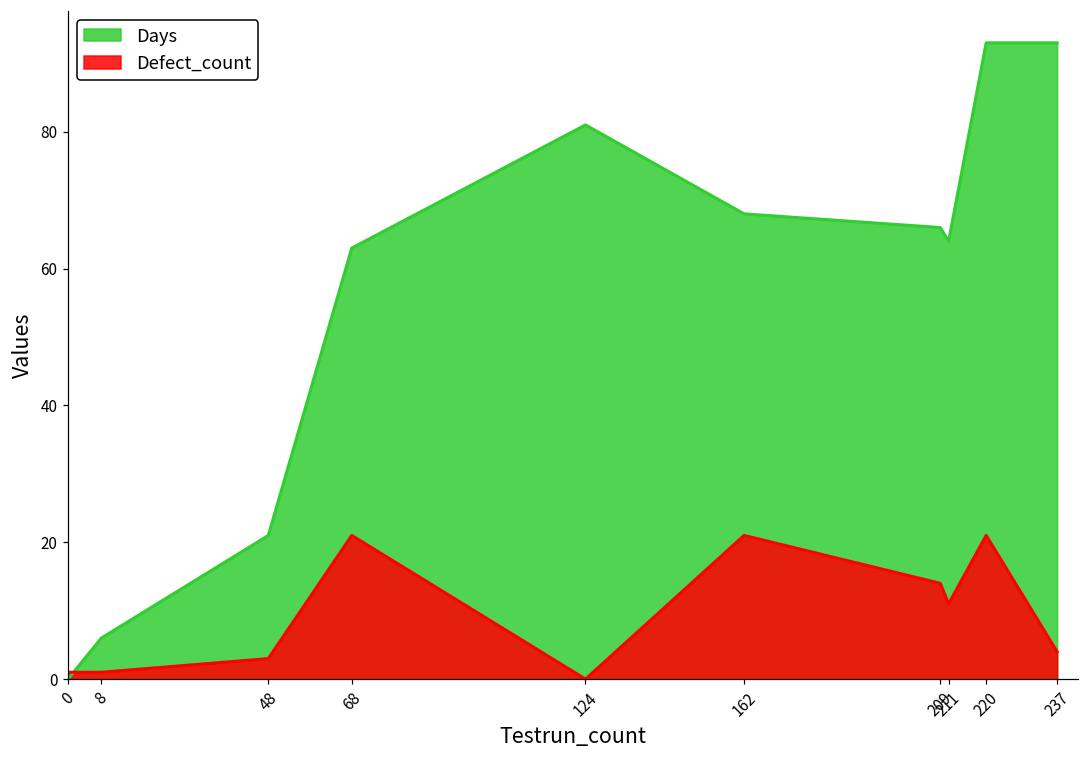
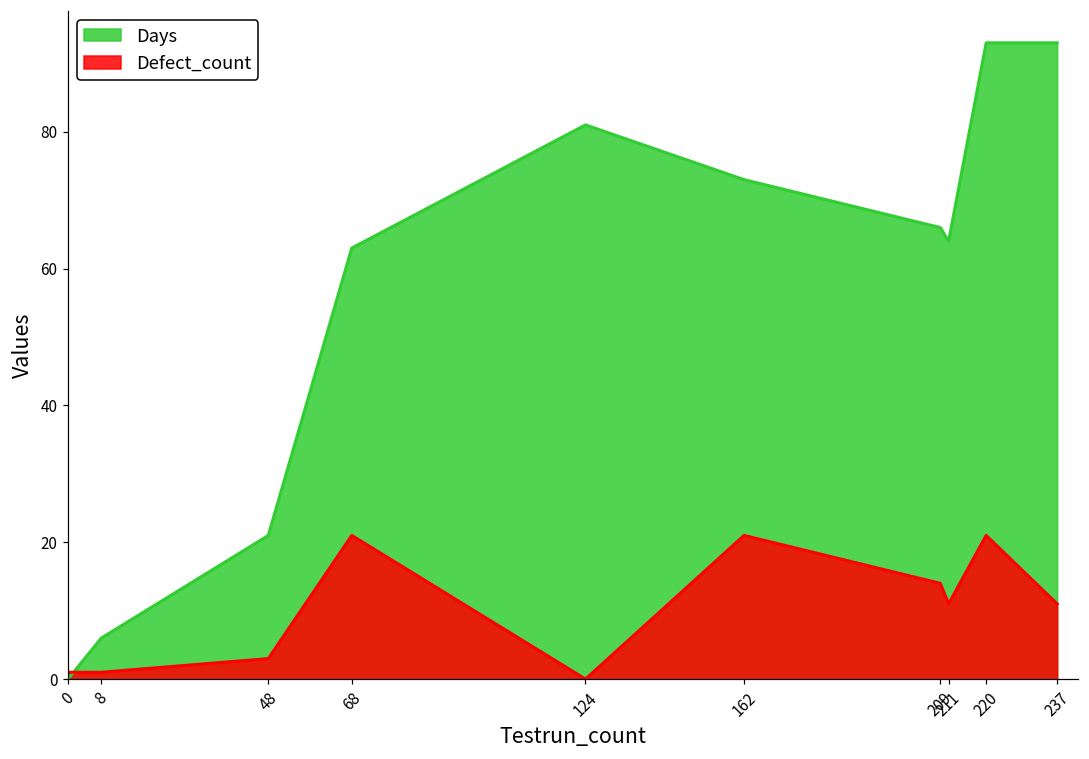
  {
    "Days": {
      "0": 0,
      "8": 6,
      "48": 21,
      "68": 63,
      "124": 81,
-     "162": 68,
+     "162": 73,
      "209": 66,
      "211": 64,
      "220": 93,
      "237": 93
    },
    "Defect_count": {
      "0": 1,
      "8": 1,
      "48": 3,
      "68": 21,
      "124": 0,
      "162": 21,
      "209": 14,
      "211": 11,
      "220": 21,
-     "237": 4
+     "237": 11
    }
  }
